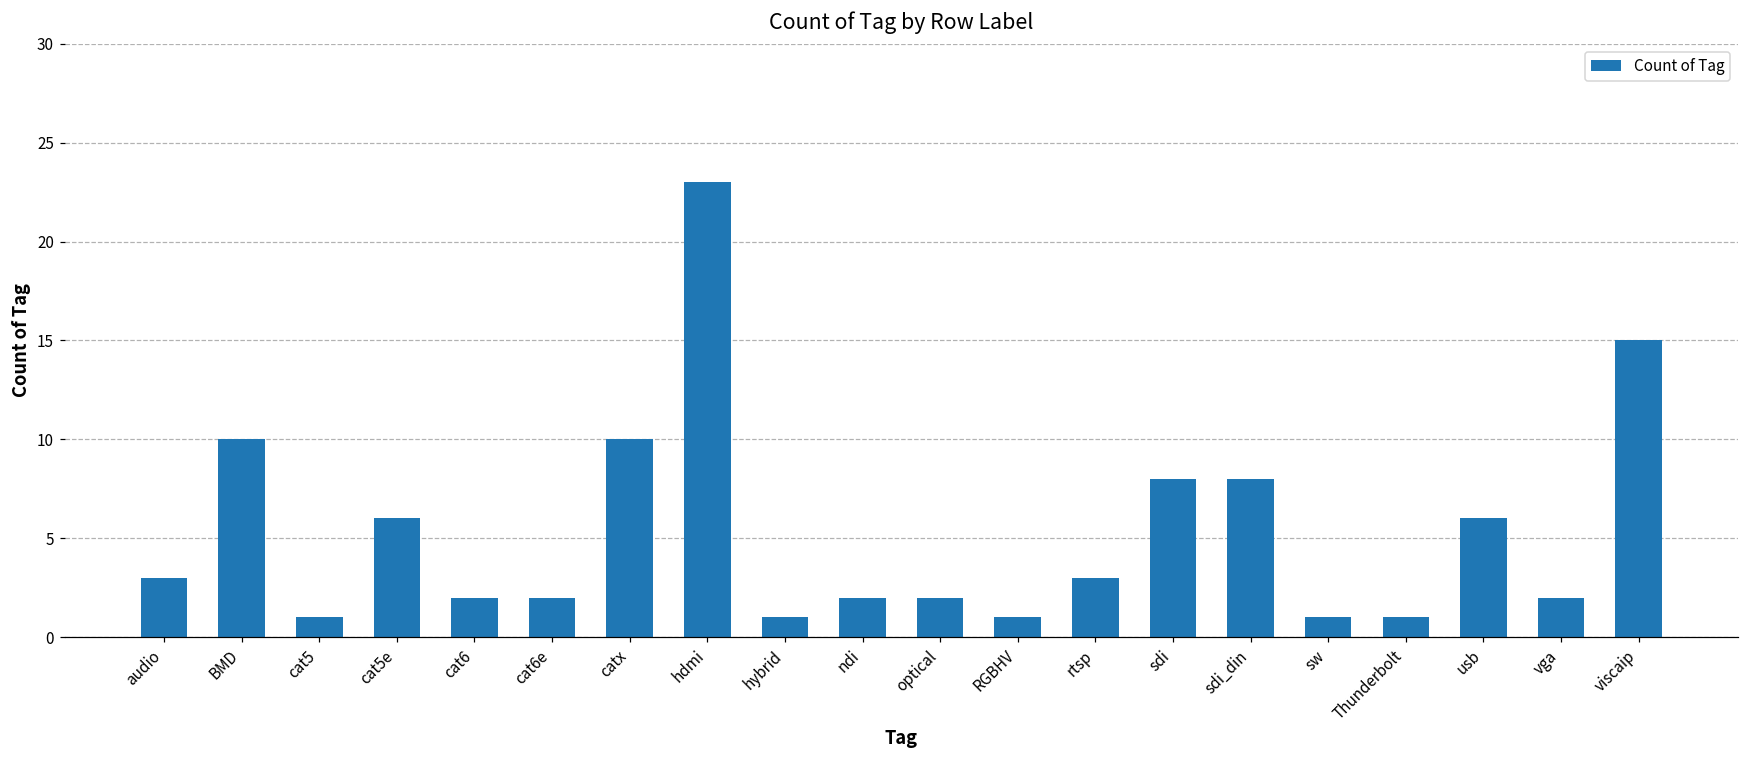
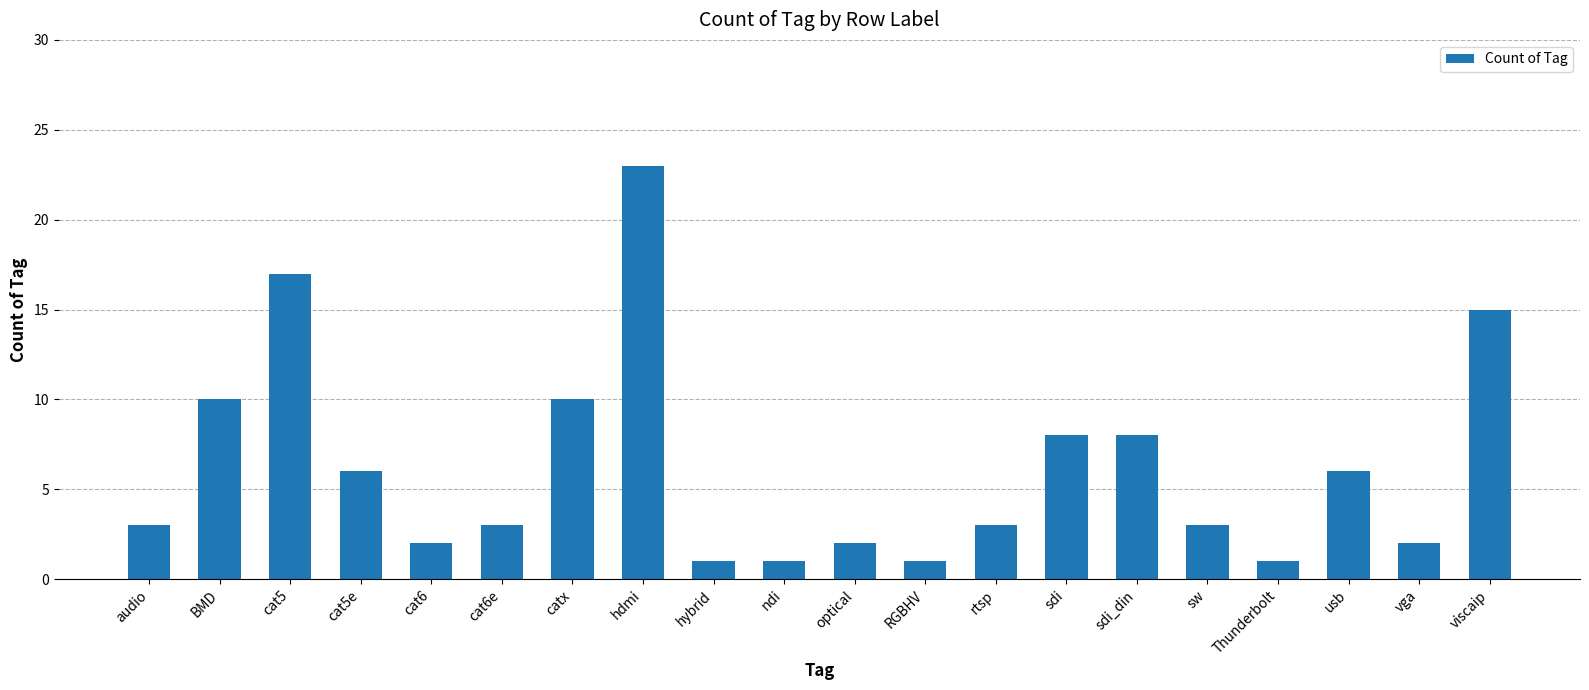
  {
    "audio": 3,
    "BMD": 10,
-   "cat5": 1,
+   "cat5": 17,
    "cat5e": 6,
    "cat6": 2,
-   "cat6e": 2,
+   "cat6e": 3,
    "catx": 10,
    "hdmi": 23,
    "hybrid": 1,
-   "ndi": 2,
+   "ndi": 1,
    "optical": 2,
    "RGBHV": 1,
    "rtsp": 3,
    "sdi": 8,
    "sdi_din": 8,
-   "sw": 1,
+   "sw": 3,
    "Thunderbolt": 1,
    "usb": 6,
    "vga": 2,
    "viscaip": 15
  }
